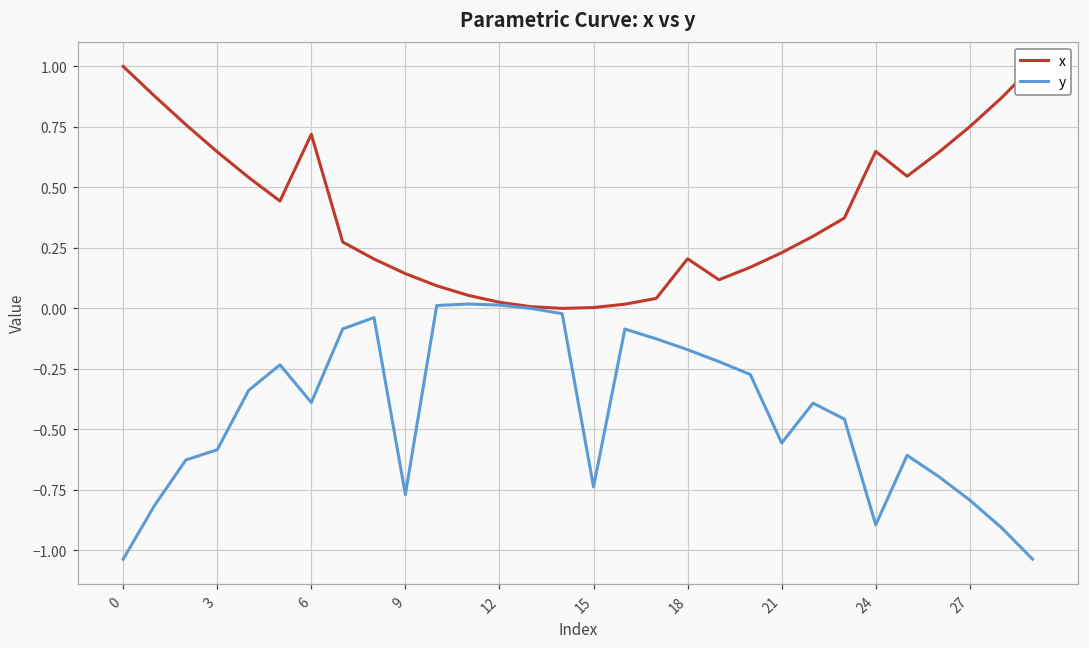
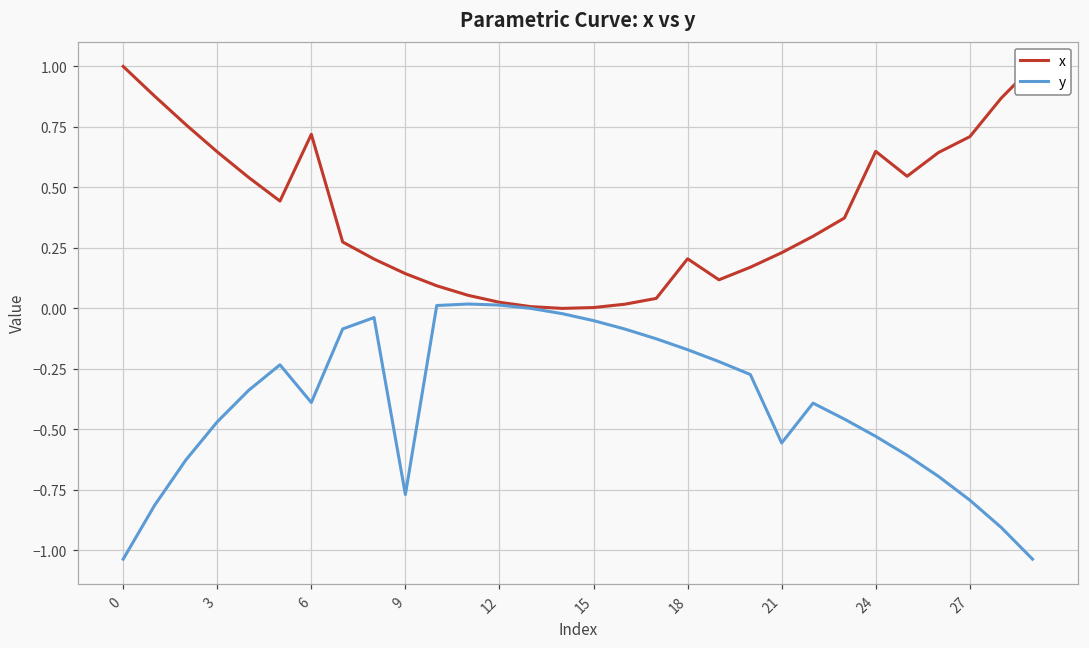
  {
    "x": {
      "0": 1.00,
      "3": 0.65,
      "6": 0.72,
      "9": 0.14,
      "12": 0.03,
      "15": 0.00,
      "18": 0.20,
      "21": 0.23,
      "24": 0.65,
-     "27": 0.75
+     "27": 0.71
    },
    "y": {
      "0": -1.04,
-     "3": -0.58,
+     "3": -0.47,
      "6": -0.39,
      "9": -0.77,
      "12": 0.01,
-     "15": -0.74,
+     "15": -0.05,
      "18": -0.17,
      "21": -0.56,
-     "24": -0.89,
+     "24": -0.53,
      "27": -0.79
    }
  }
